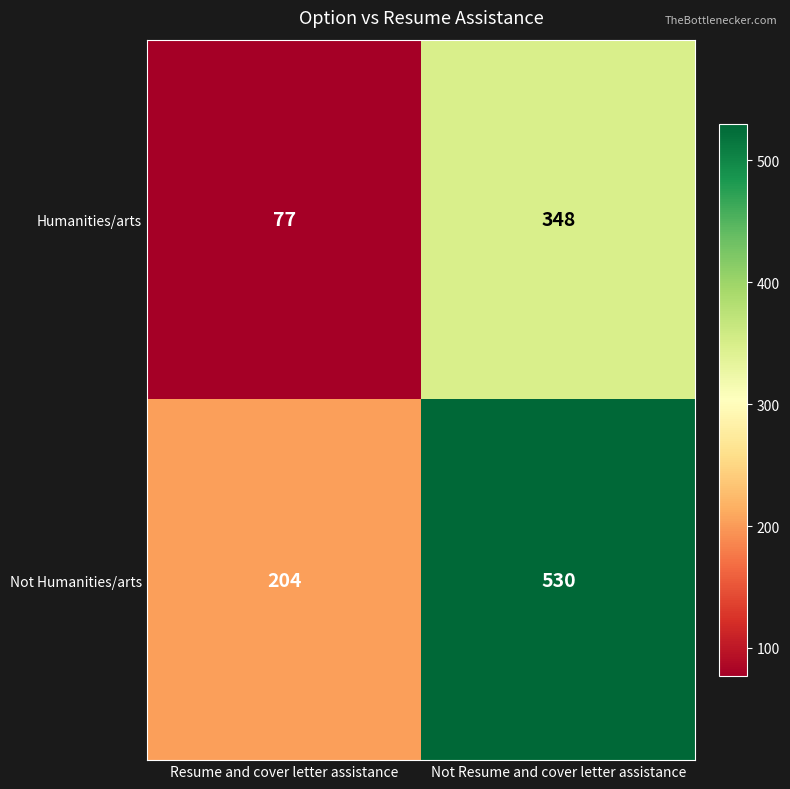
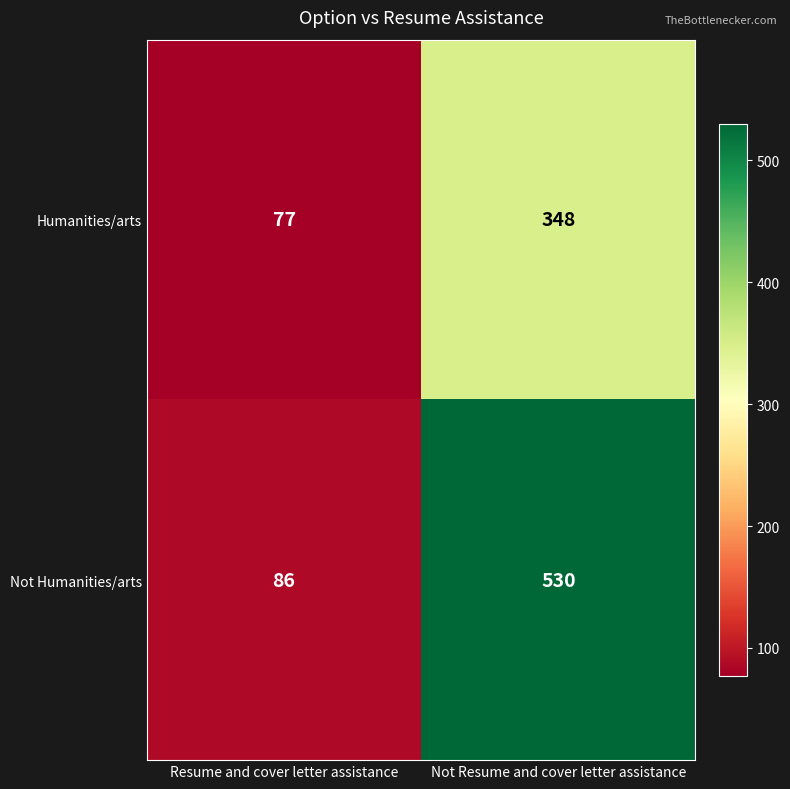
  {
    "Humanities/arts": {
      "Resume and cover letter assistance": 77,
      "Not Resume and cover letter assistance": 348
    },
    "Not Humanities/arts": {
-     "Resume and cover letter assistance": 204,
+     "Resume and cover letter assistance": 86,
      "Not Resume and cover letter assistance": 530
    }
  }
